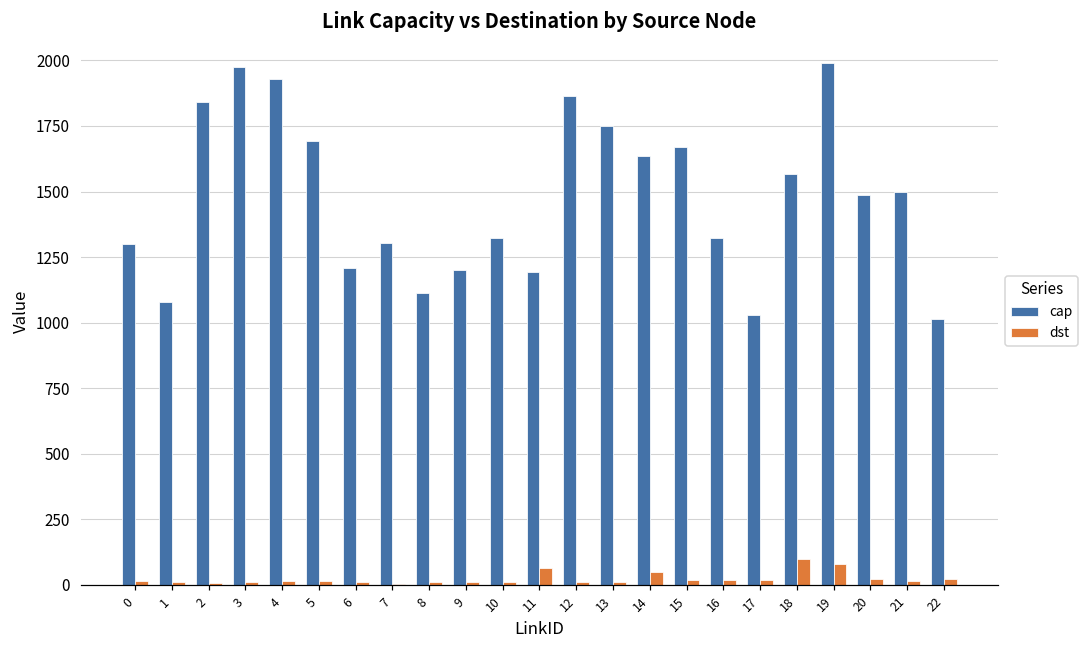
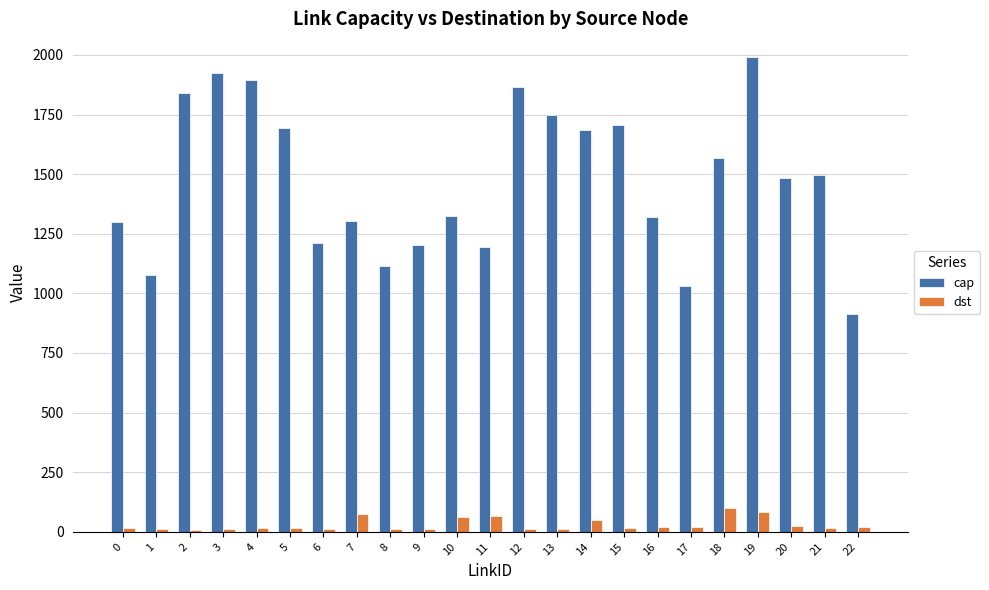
  {
    "cap": {
      "0": 1300,
      "1": 1080,
      "2": 1840,
-     "3": 1980,
-     "4": 1930,
+     "3": 1930,
+     "4": 1900,
      "5": 1690,
      "6": 1210,
      "7": 1300,
      "8": 1110,
      "9": 1200,
      "10": 1320,
      "11": 1200,
      "12": 1870,
      "13": 1750,
-     "14": 1640,
-     "15": 1670,
+     "14": 1680,
+     "15": 1710,
      "16": 1320,
      "17": 1030,
      "18": 1570,
      "19": 1990,
      "20": 1490,
      "21": 1500,
-     "22": 1010
+     "22": 910
    },
    "dst": {
      "0": 20,
      "1": 10,
      "3": 10,
      "4": 20,
      "5": 20,
      "6": 10,
-     "7": 10,
-     "10": 10,
+     "7": 80,
+     "10": 60,
      "11": 70,
      "12": 10,
      "13": 10,
      "14": 50,
      "15": 20,
      "16": 20,
      "17": 20,
      "18": 100,
      "19": 80,
      "20": 20,
      "21": 20,
      "22": 20
    }
  }
